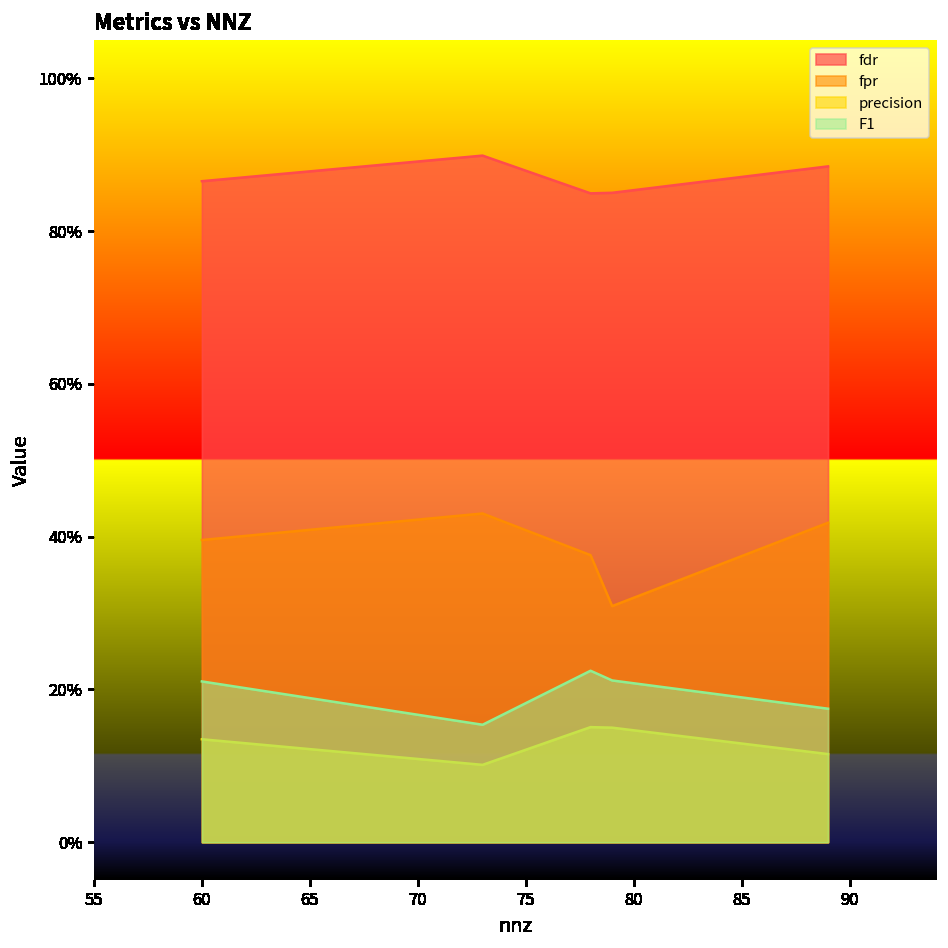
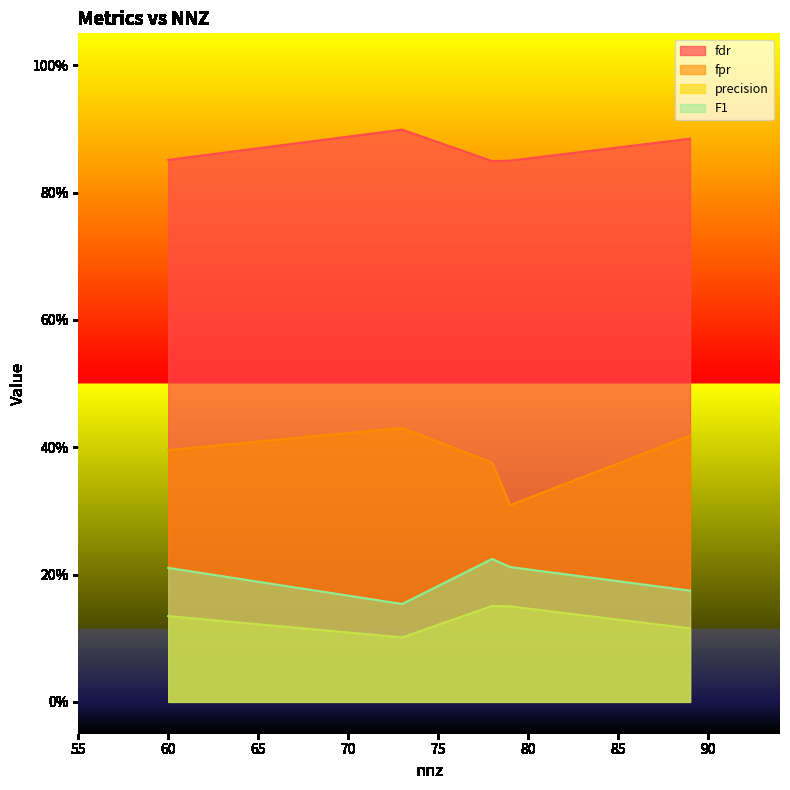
  {
    "fdr": {
-     "60": "87%"
+     "60": "85%"
    },
    "fpr": {
      "60": "40%"
    },
    "precision": {
      "60": "13%"
    },
    "F1": {
      "60": "21%"
    }
  }
